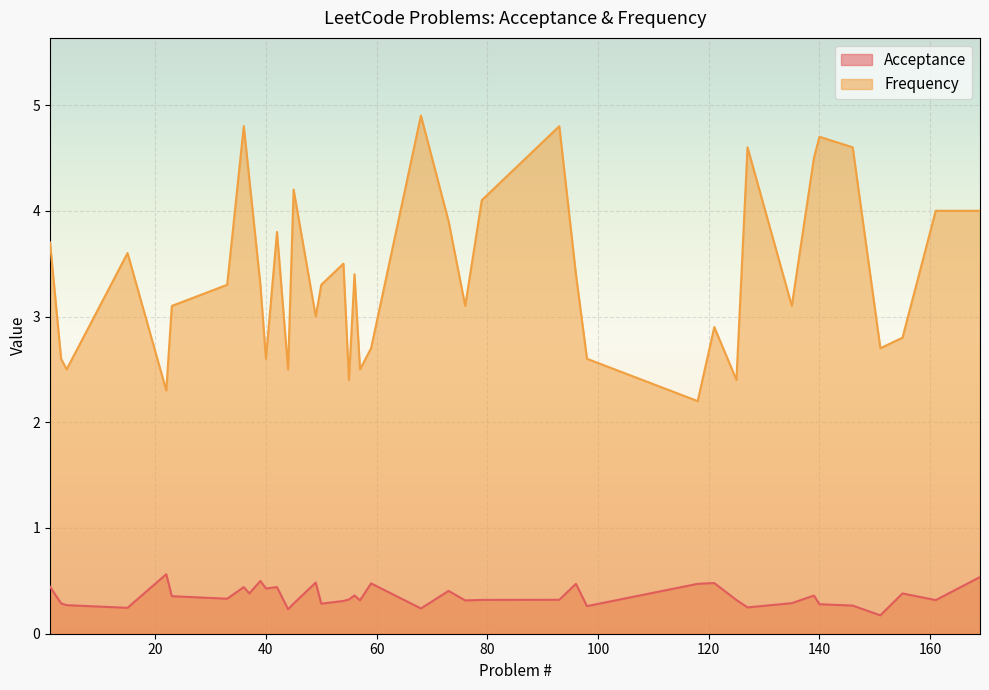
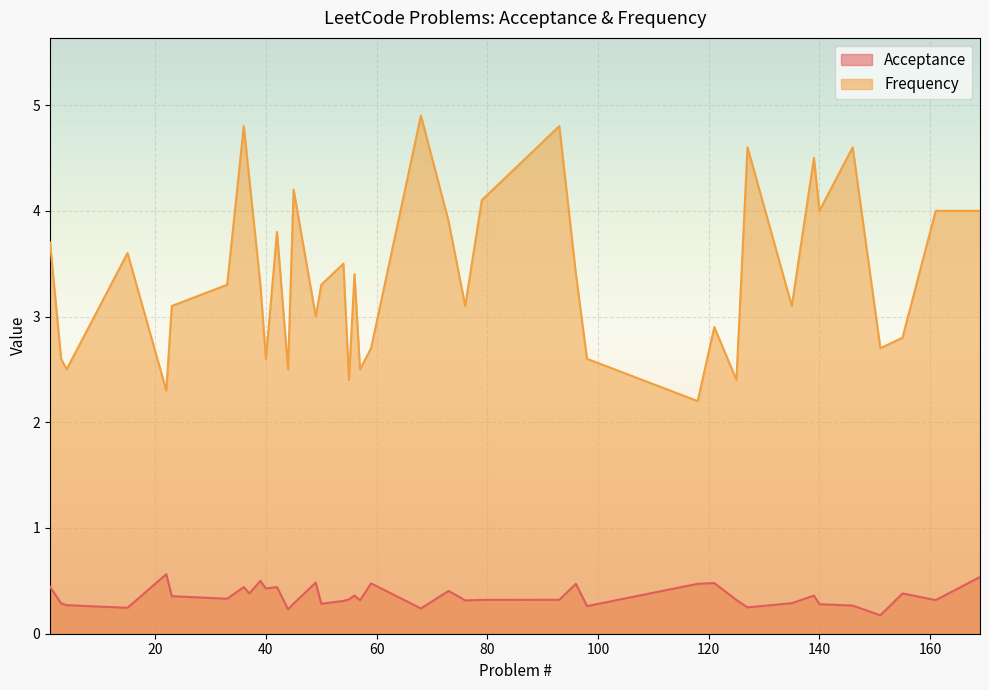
  {
    "Acceptance": {
      "40": 0.43,
      "140": 0.3
    },
    "Frequency": {
      "40": 2.6,
-     "140": 4.7
+     "140": 4.0
    }
  }
